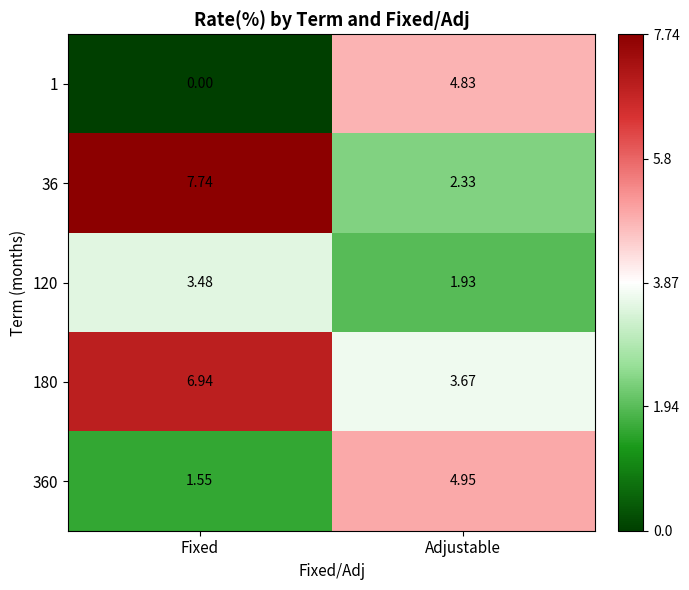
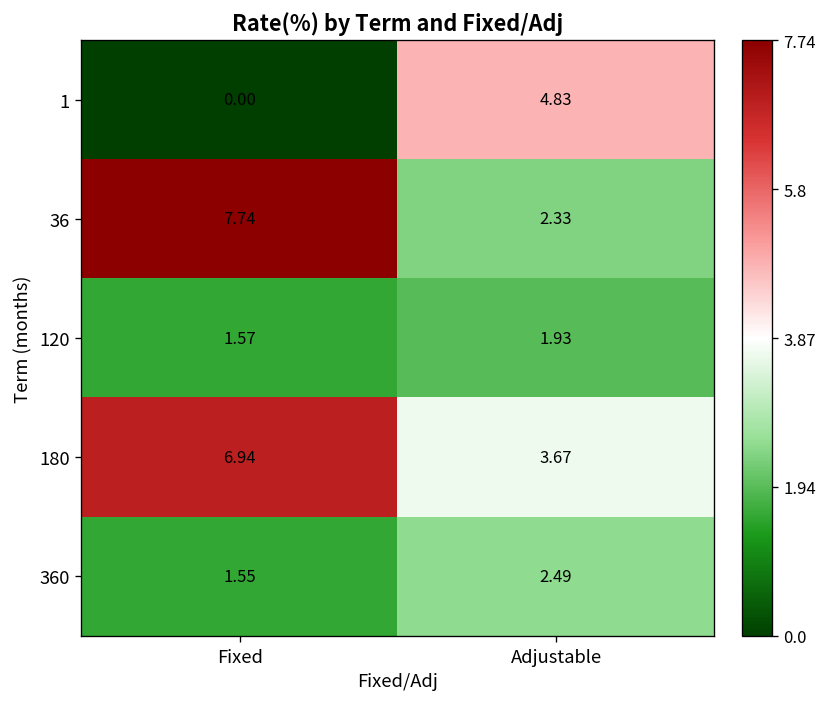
  {
    "1": {
      "Fixed": 0.00,
      "Adjustable": 4.83
    },
    "36": {
      "Fixed": 7.74,
      "Adjustable": 2.33
    },
    "120": {
-     "Fixed": 3.48,
+     "Fixed": 1.57,
      "Adjustable": 1.93
    },
    "180": {
      "Fixed": 6.94,
      "Adjustable": 3.67
    },
    "360": {
      "Fixed": 1.55,
-     "Adjustable": 4.95
+     "Adjustable": 2.49
    }
  }
